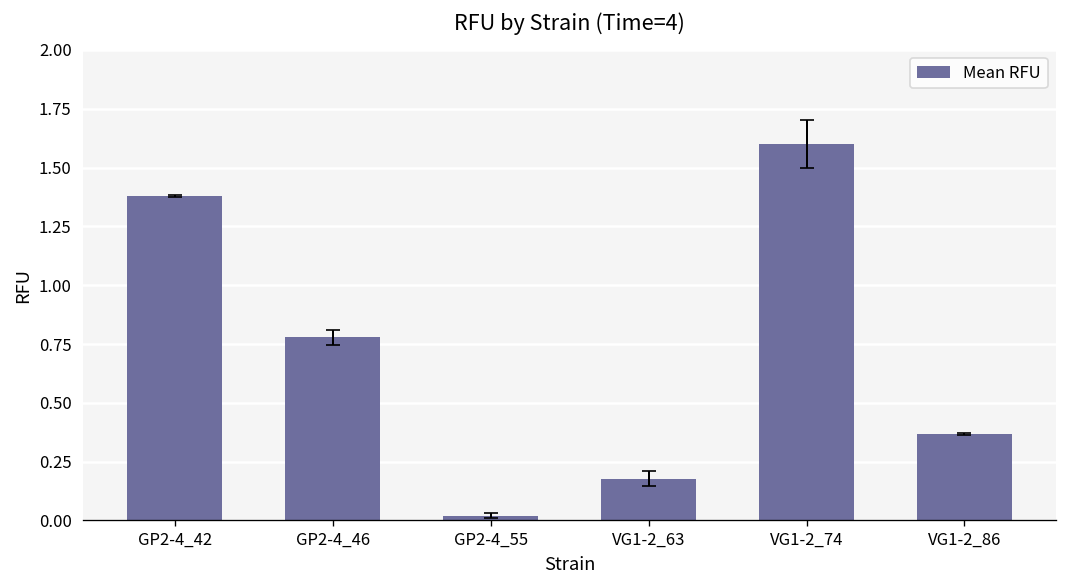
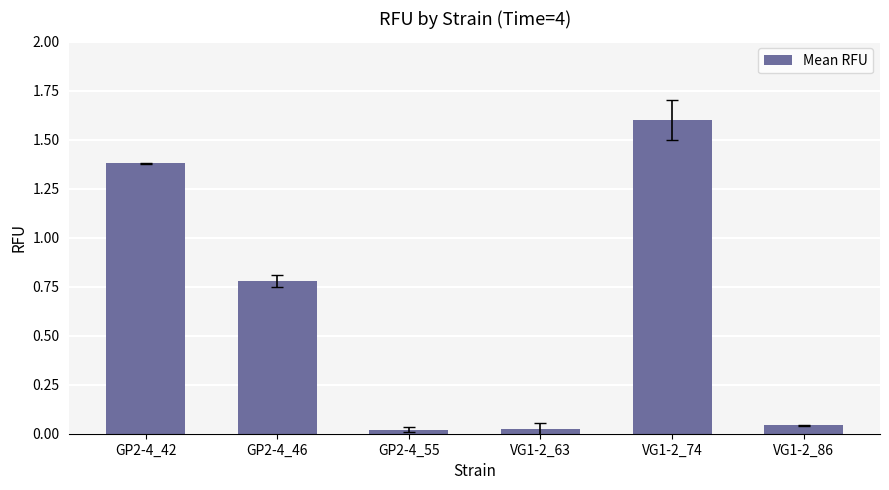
  {
    "Mean RFU": {
      "GP2-4_42": 1.38,
      "GP2-4_46": 0.78,
      "GP2-4_55": 0.02,
-     "VG1-2_63": 0.18,
+     "VG1-2_63": 0.02,
      "VG1-2_74": 1.60,
-     "VG1-2_86": 0.37
+     "VG1-2_86": 0.04
    }
  }
